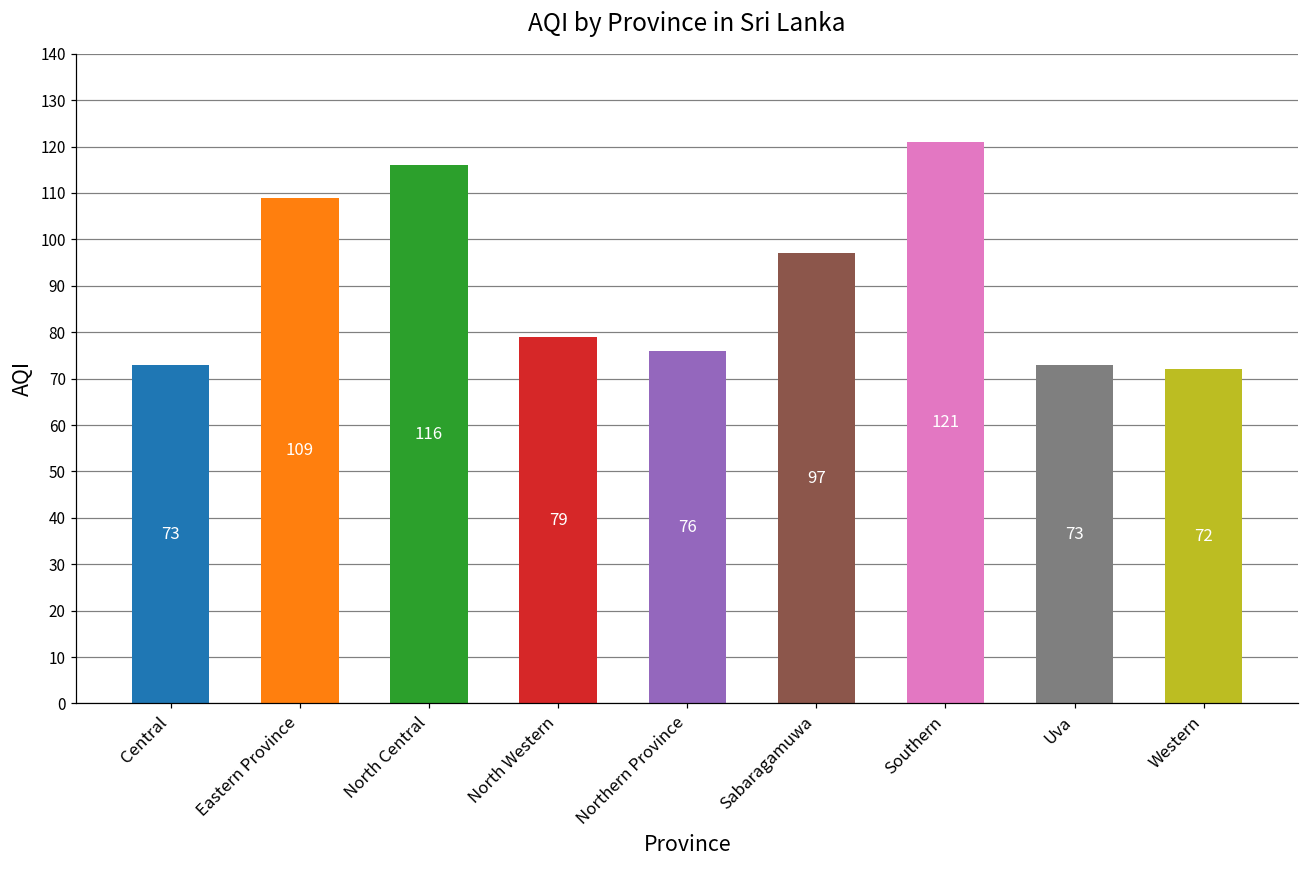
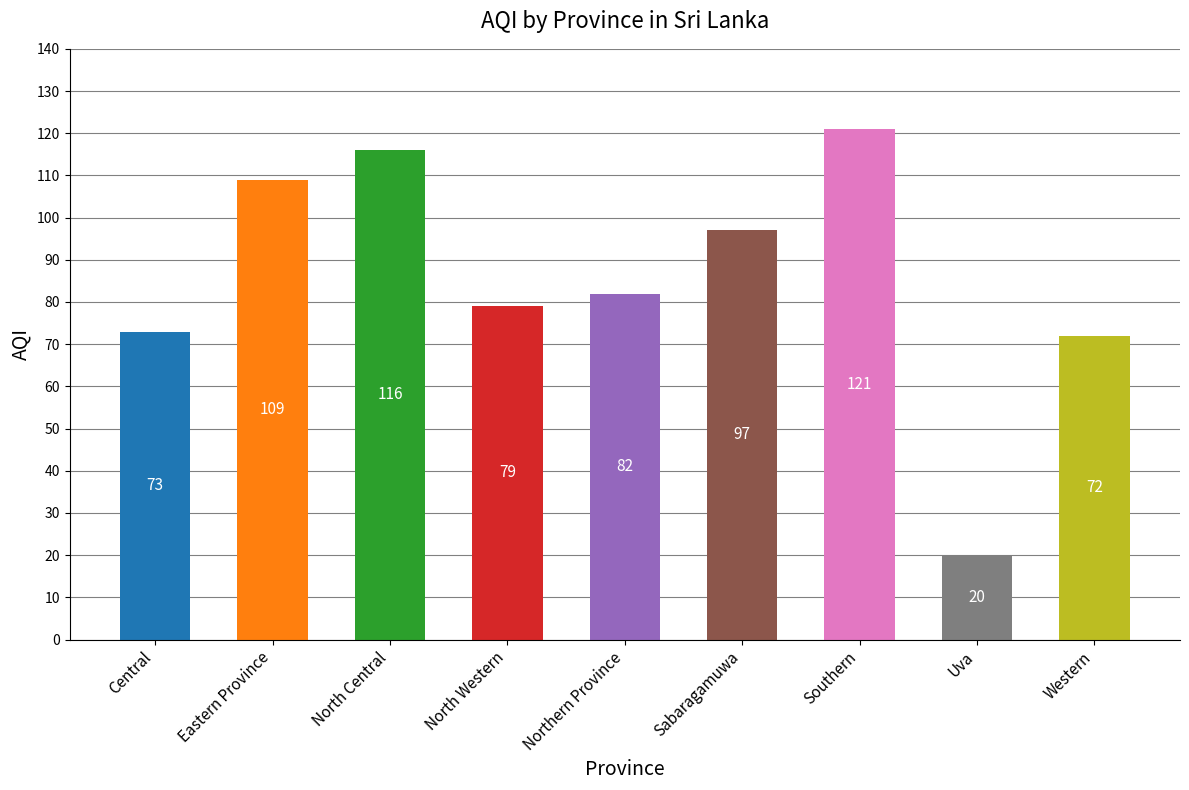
  {
    "Central": 73,
    "Eastern Province": 109,
    "North Central": 116,
    "North Western": 79,
-   "Northern Province": 76,
+   "Northern Province": 82,
    "Sabaragamuwa": 97,
    "Southern": 121,
-   "Uva": 73,
+   "Uva": 20,
    "Western": 72
  }
